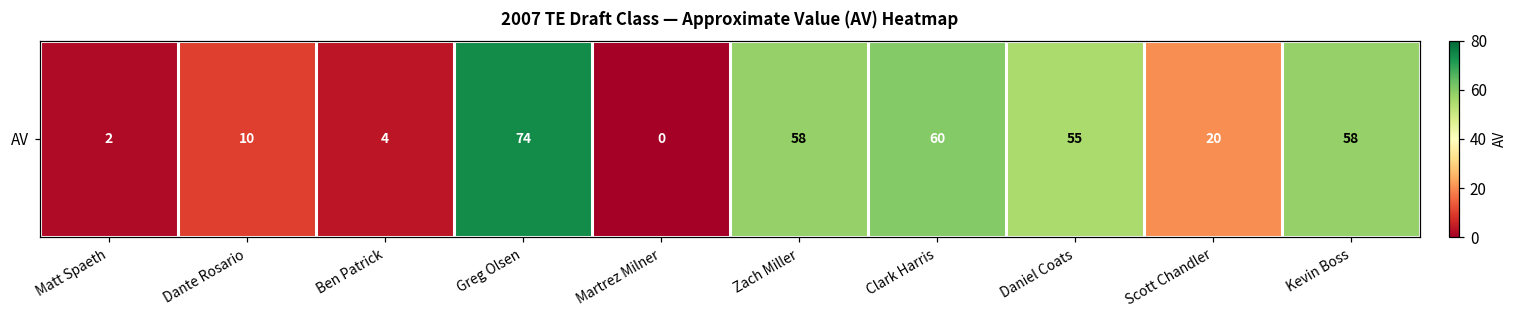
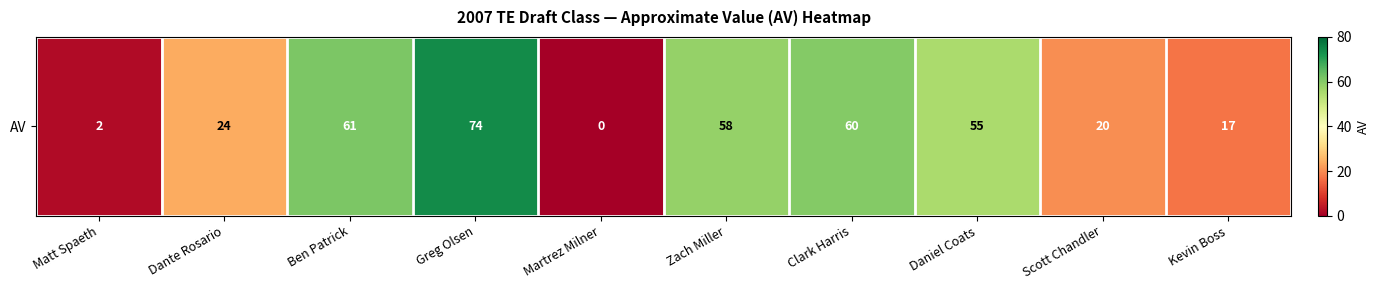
  {
    "AV": {
      "Matt Spaeth": 2,
-     "Dante Rosario": 10,
-     "Ben Patrick": 4,
+     "Dante Rosario": 24,
+     "Ben Patrick": 61,
      "Greg Olsen": 74,
      "Martrez Milner": 0,
      "Zach Miller": 58,
      "Clark Harris": 60,
      "Daniel Coats": 55,
      "Scott Chandler": 20,
-     "Kevin Boss": 58
+     "Kevin Boss": 17
    }
  }
